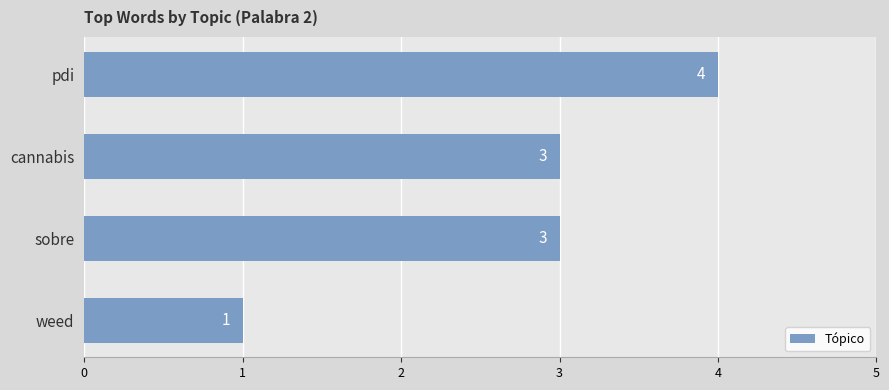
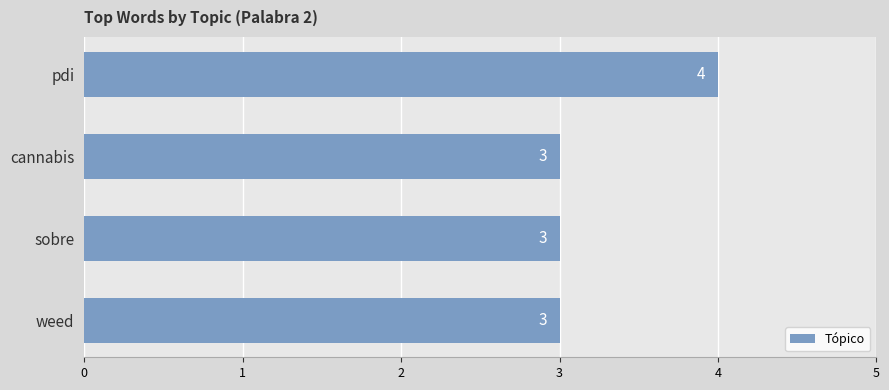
  {
    "pdi": 4,
    "cannabis": 3,
    "sobre": 3,
-   "weed": 1
+   "weed": 3
  }
